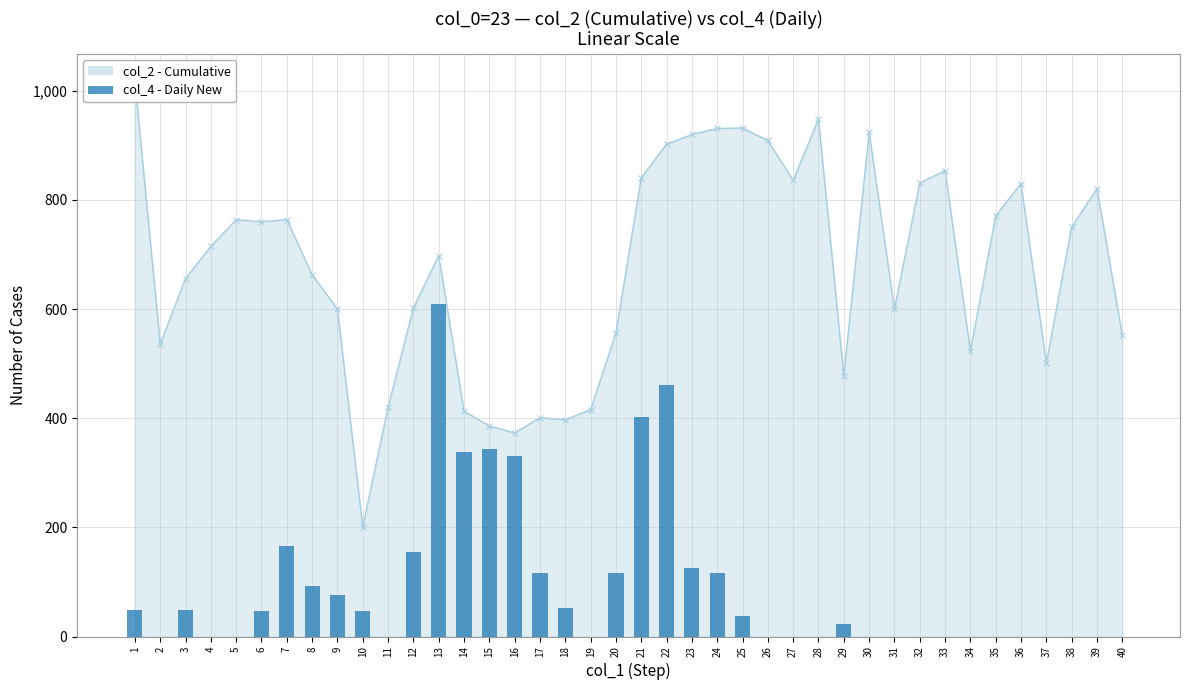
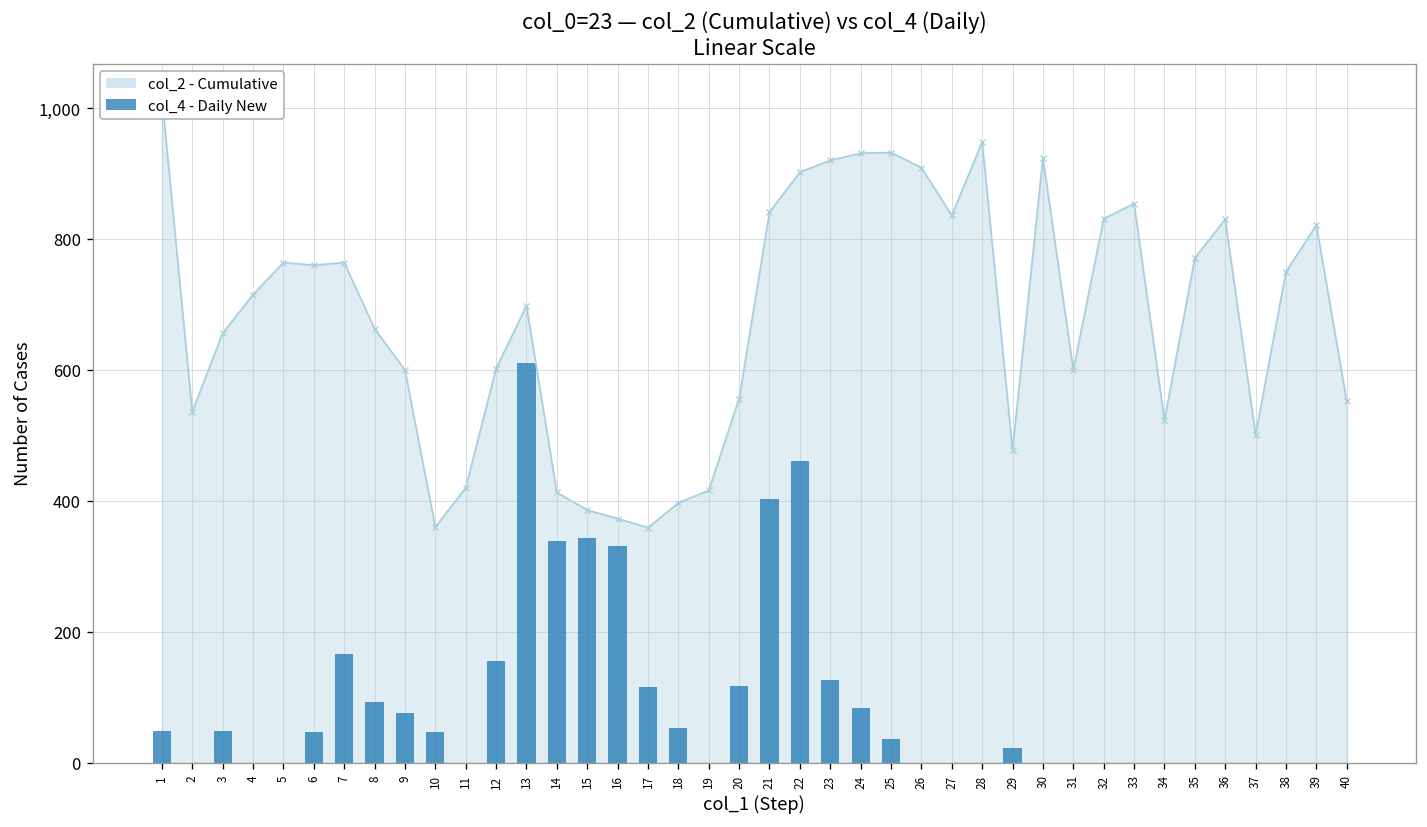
  {
    "col_4 - Daily New": {
      "1": 50,
      "2": 0,
      "3": 50,
      "4": 0,
      "5": 0,
      "6": 50,
      "7": 170,
      "8": 90,
      "9": 80,
      "10": 50,
      "11": 0,
      "12": 160,
      "13": 610,
      "14": 340,
      "15": 340,
      "16": 330,
      "17": 120,
      "18": 50,
      "19": 0,
      "20": 120,
      "21": 400,
      "22": 460,
      "23": 130,
-     "24": 120,
+     "24": 80,
      "25": 40,
      "26": 0,
      "27": 0,
      "28": 0,
      "29": 20,
      "30": 0,
      "31": 0,
      "32": 0,
      "33": 0,
      "34": 0,
      "35": 0,
      "36": 0,
      "37": 0,
      "38": 0,
      "39": 0,
      "40": 0
    },
    "col_2 - Cumulative": {
      "2": 540,
      "3": 660,
      "4": 720,
      "5": 760,
      "6": 760,
      "7": 760,
      "8": 660,
      "9": 600,
-     "10": 200,
+     "10": 360,
      "11": 420,
      "12": 600,
      "13": 700,
      "14": 410,
      "15": 390,
      "16": 370,
-     "17": 400,
+     "17": 360,
      "18": 400,
      "19": 420,
      "20": 560,
      "21": 840,
      "22": 900,
      "23": 920,
      "24": 930,
      "25": 930,
      "26": 910,
      "27": 840,
      "28": 950,
      "29": 480,
      "30": 920,
      "31": 600,
      "32": 830,
      "33": 850,
      "34": 520,
      "35": 770,
      "36": 830,
      "37": 500,
      "38": 750,
      "39": 820,
      "40": 550
    }
  }
